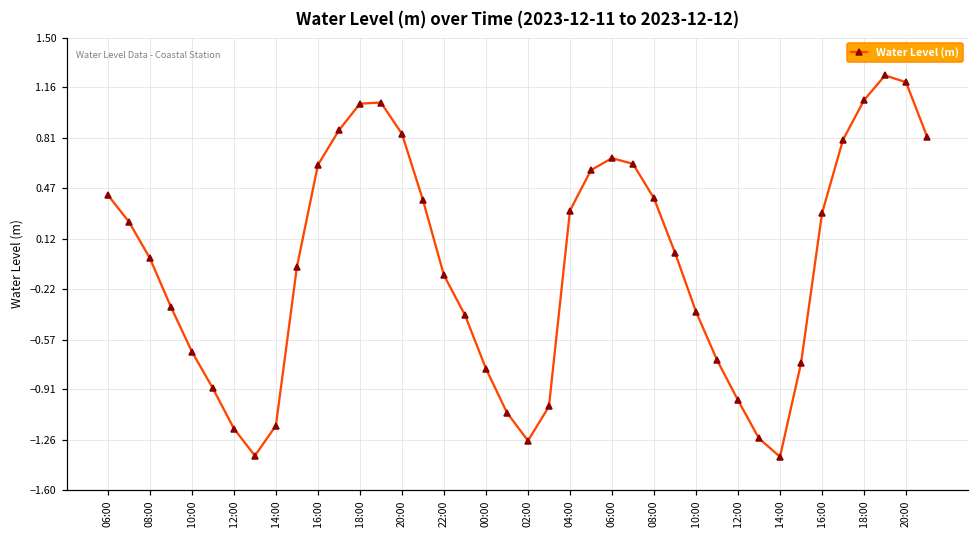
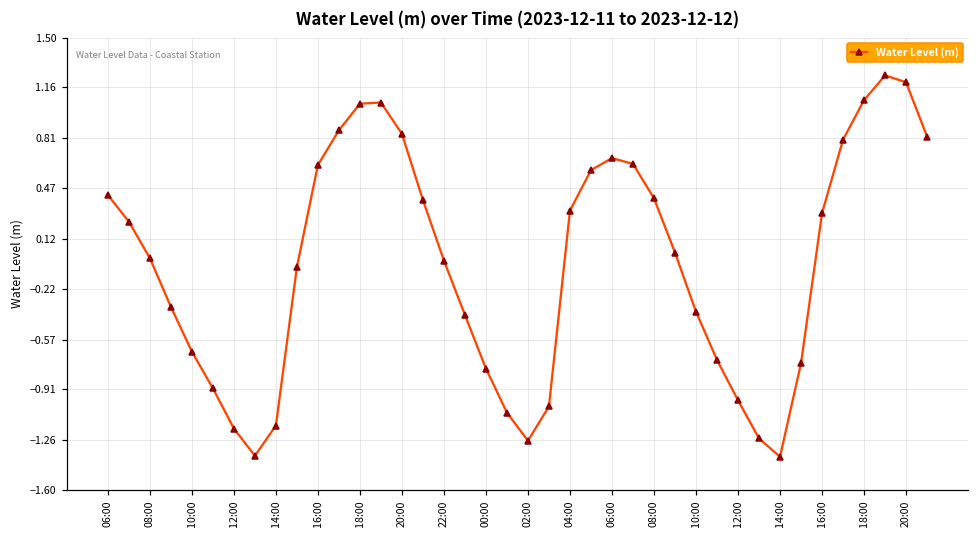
  {
-   "22:00": -0.13,
+   "22:00": -0.03,
    "00:00": -0.77,
    "02:00": -1.26,
    "04:00": 0.31
  }
